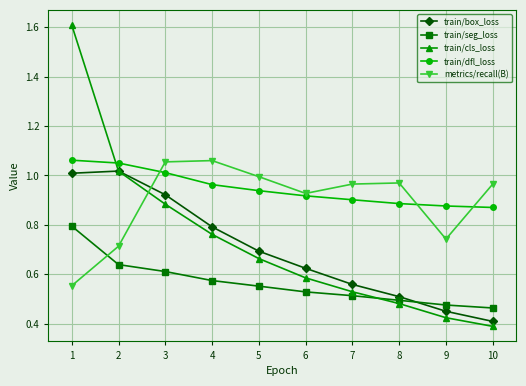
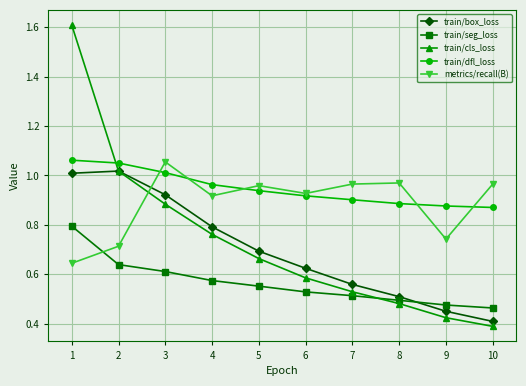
  {
    "metrics/recall(B)": {
-     "1": 0.55,
+     "1": 0.64,
      "2": 0.71,
      "3": 1.06,
-     "4": 1.06,
-     "5": 1.00,
+     "4": 0.92,
+     "5": 0.96,
      "7": 0.97,
      "8": 0.97,
      "9": 0.74,
      "10": 0.97
    }
  }
